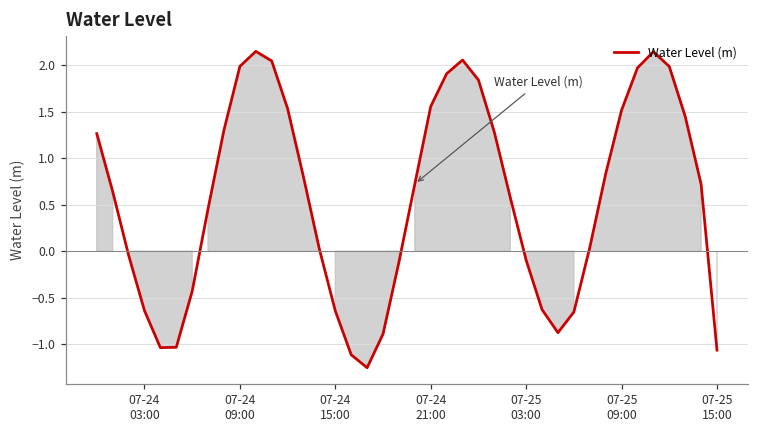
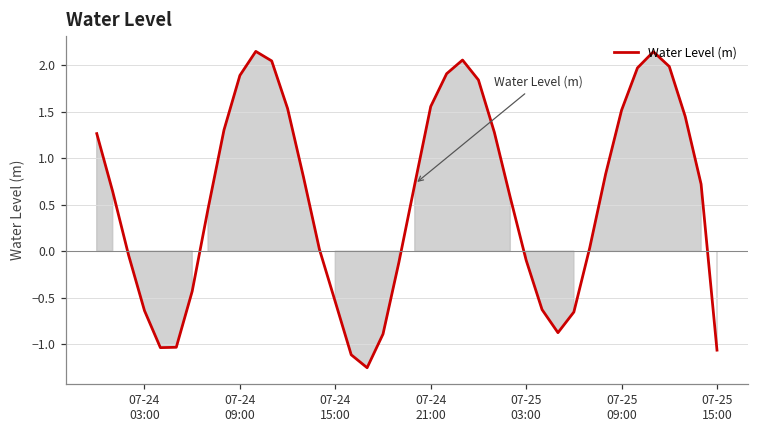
  {
    "07-24 03:00": -0.6,
-   "07-24 09:00": 2.0,
-   "07-24 15:00": -0.6,
+   "07-24 09:00": 1.9,
+   "07-24 15:00": -0.5,
    "07-24 21:00": 1.6,
    "07-25 03:00": -0.1,
    "07-25 09:00": 1.5,
    "07-25 15:00": -1.1
  }
